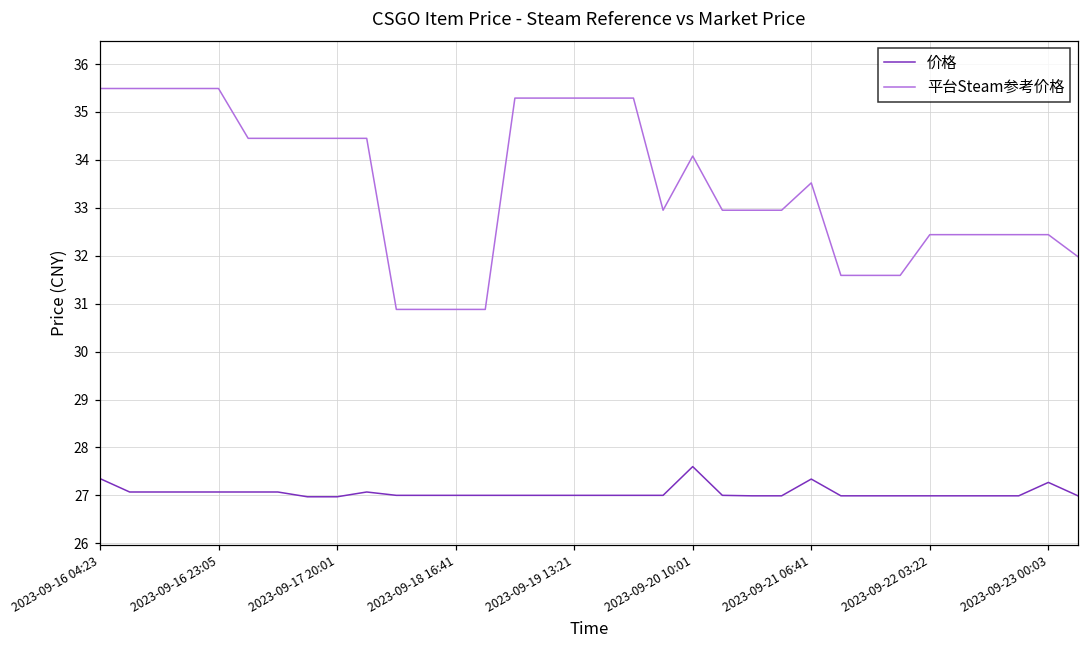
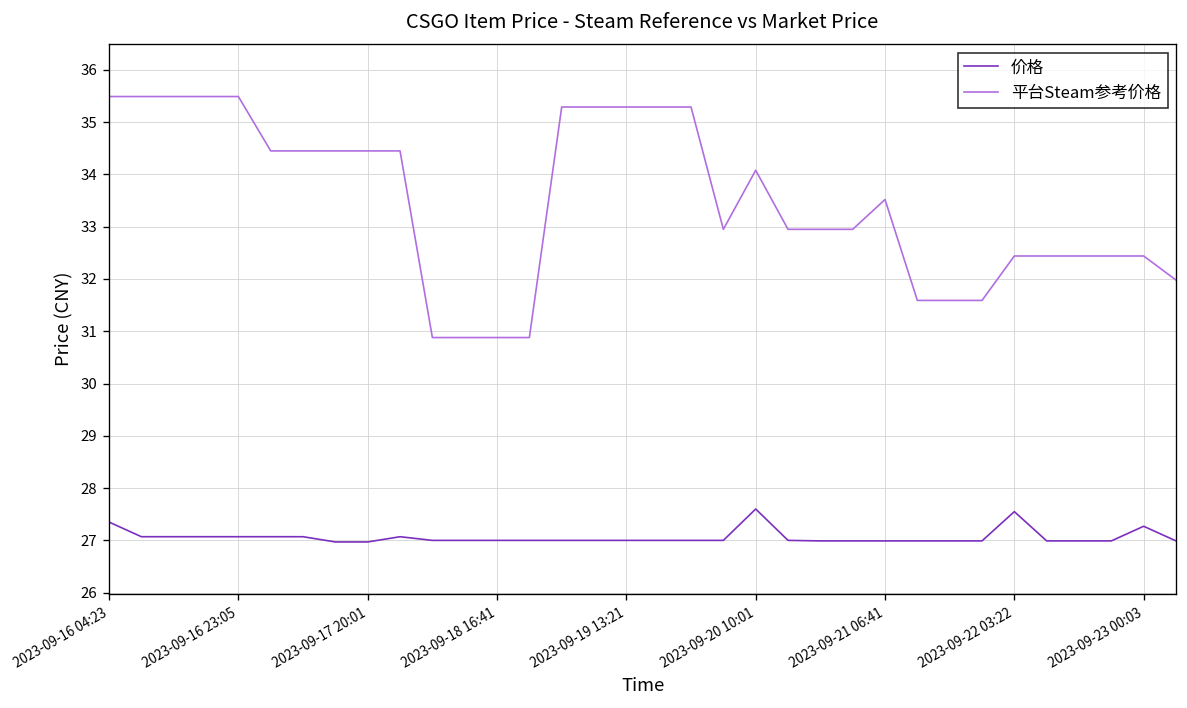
  {
    "价格": {
      "2023-09-16 04:23": 27.4,
      "2023-09-16 23:05": 27.1,
      "2023-09-17 20:01": 27.0,
      "2023-09-18 16:41": 27.0,
      "2023-09-19 13:21": 27.0,
      "2023-09-20 10:01": 27.6,
-     "2023-09-21 06:41": 27.3,
-     "2023-09-22 03:22": 27.0,
+     "2023-09-21 06:41": 27.0,
+     "2023-09-22 03:22": 27.6,
      "2023-09-23 00:03": 27.3
    },
    "平台Steam参考价格": {
      "2023-09-16 04:23": 35.5,
      "2023-09-16 23:05": 35.5,
      "2023-09-17 20:01": 34.5,
      "2023-09-18 16:41": 30.9,
      "2023-09-19 13:21": 35.3,
      "2023-09-20 10:01": 34.1,
      "2023-09-21 06:41": 33.5,
      "2023-09-22 03:22": 32.4,
      "2023-09-23 00:03": 32.4
    }
  }
